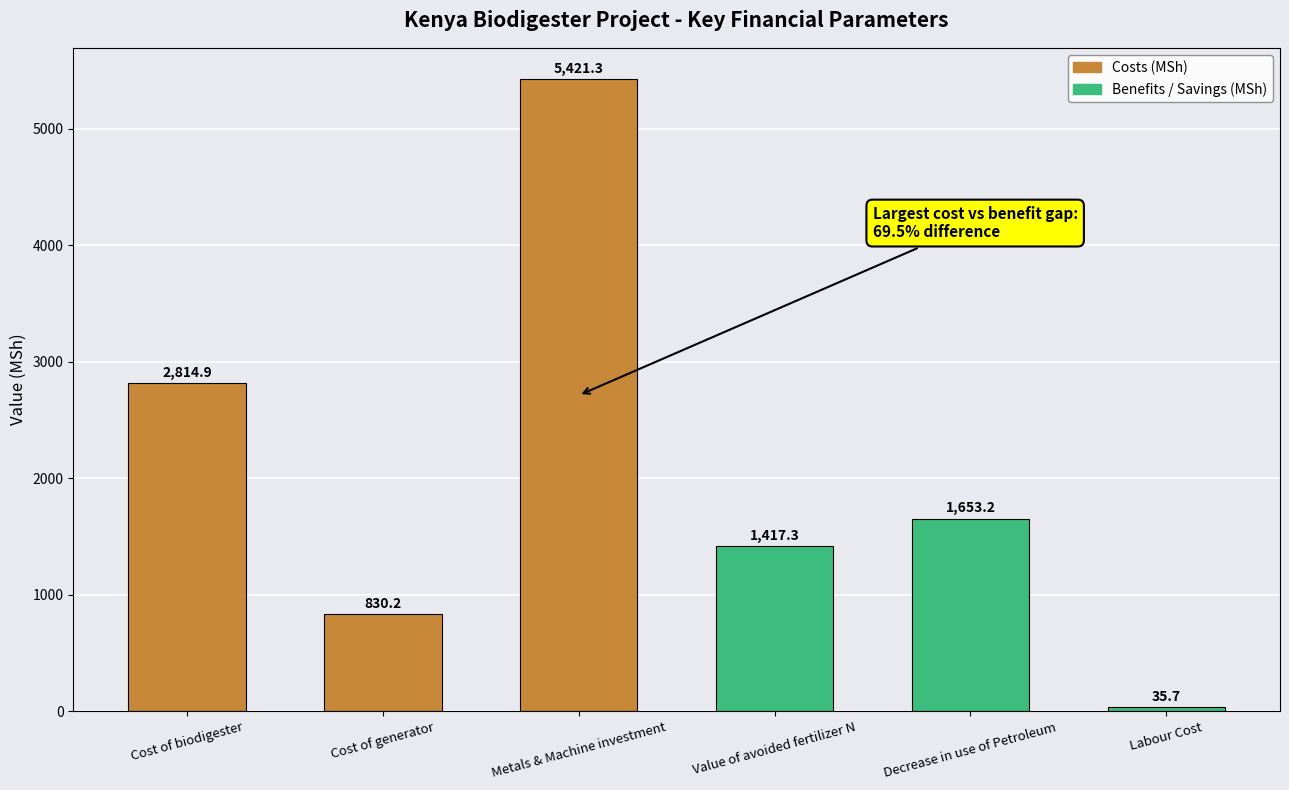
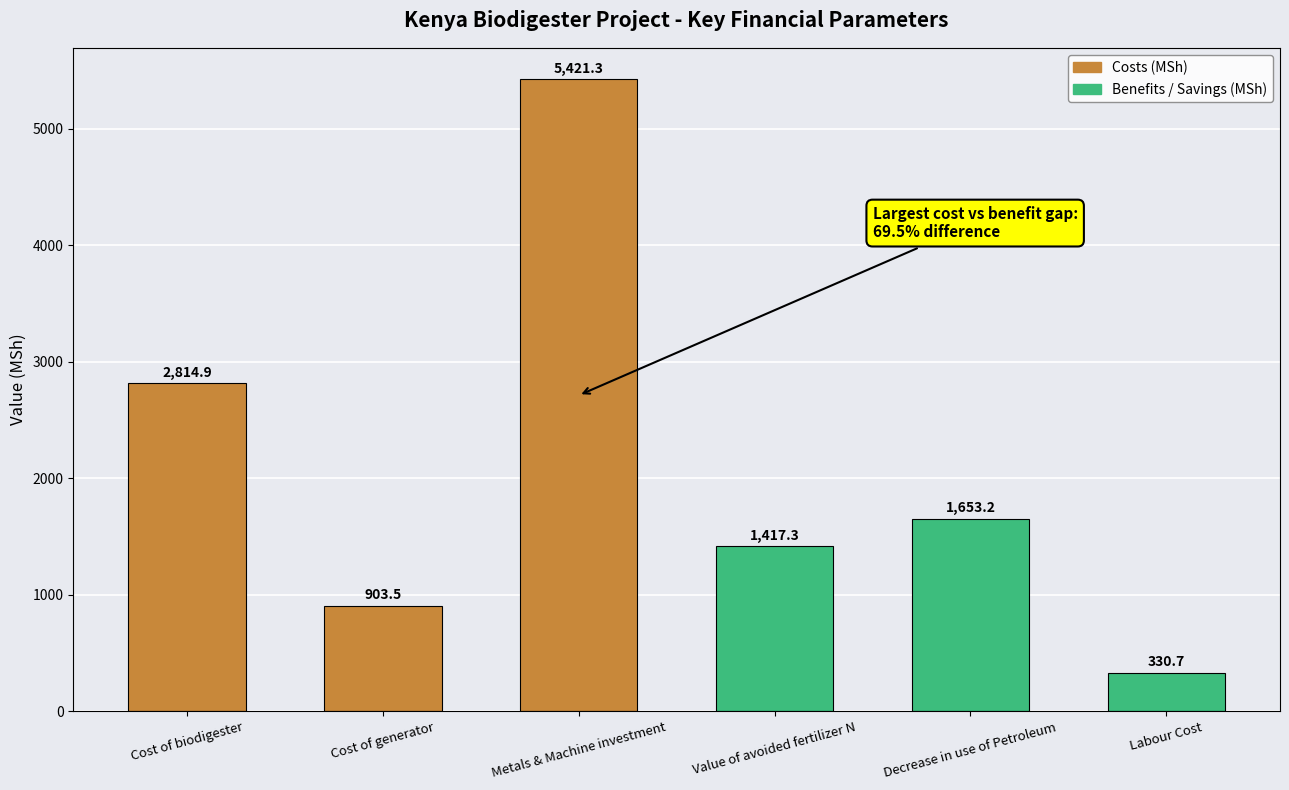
  {
    "Cost of biodigester": "2,814.9",
-   "Cost of generator": "830.2",
+   "Cost of generator": "903.5",
    "Metals & Machine investment": "5,421.3",
    "Value of avoided fertilizer N": "1,417.3",
    "Decrease in use of Petroleum": "1,653.2",
-   "Labour Cost": "35.7"
+   "Labour Cost": "330.7"
  }
